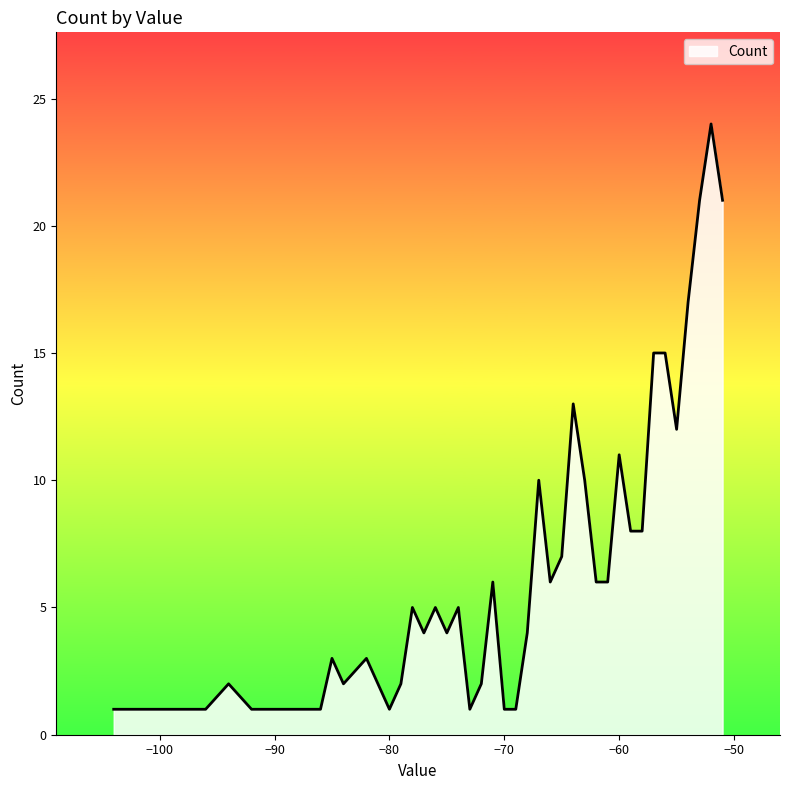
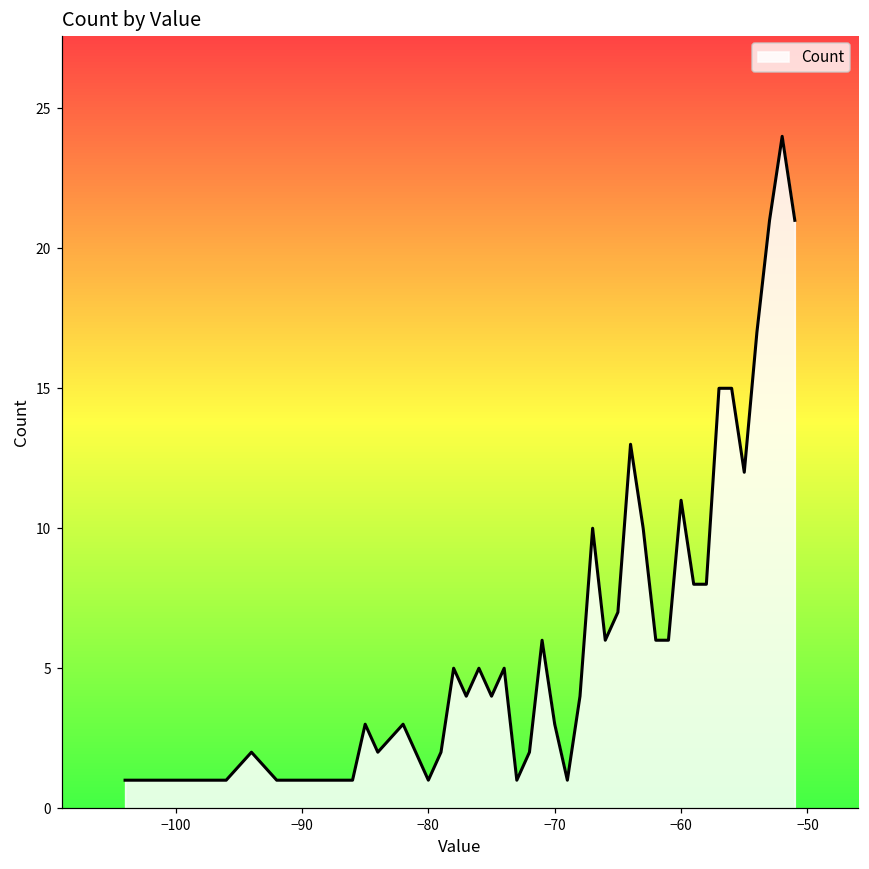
  {
    "−90": 1,
    "−80": 1,
-   "−70": 1,
+   "−70": 3,
    "−60": 11
  }
